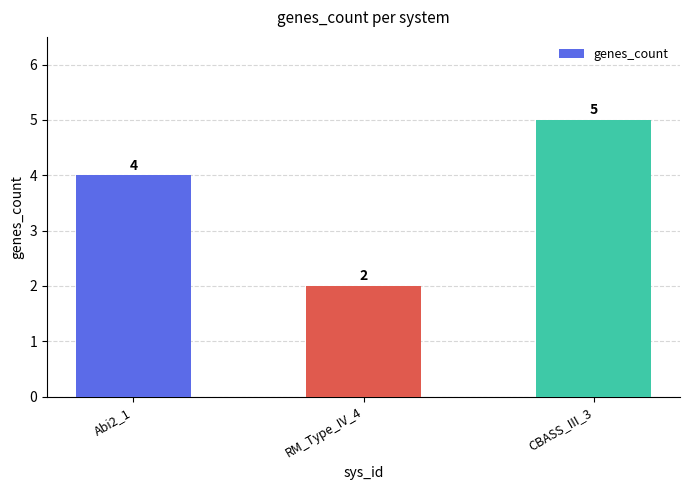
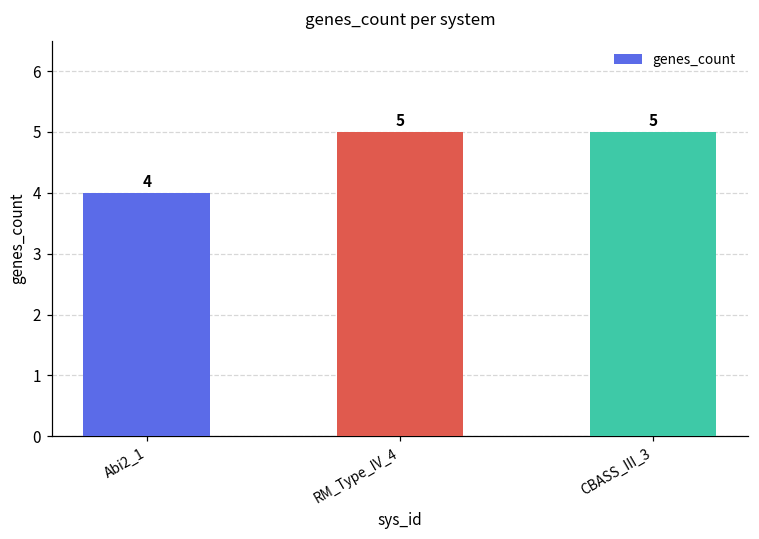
  {
    "Abi2_1": 4,
-   "RM_Type_IV_4": 2,
+   "RM_Type_IV_4": 5,
    "CBASS_III_3": 5
  }
